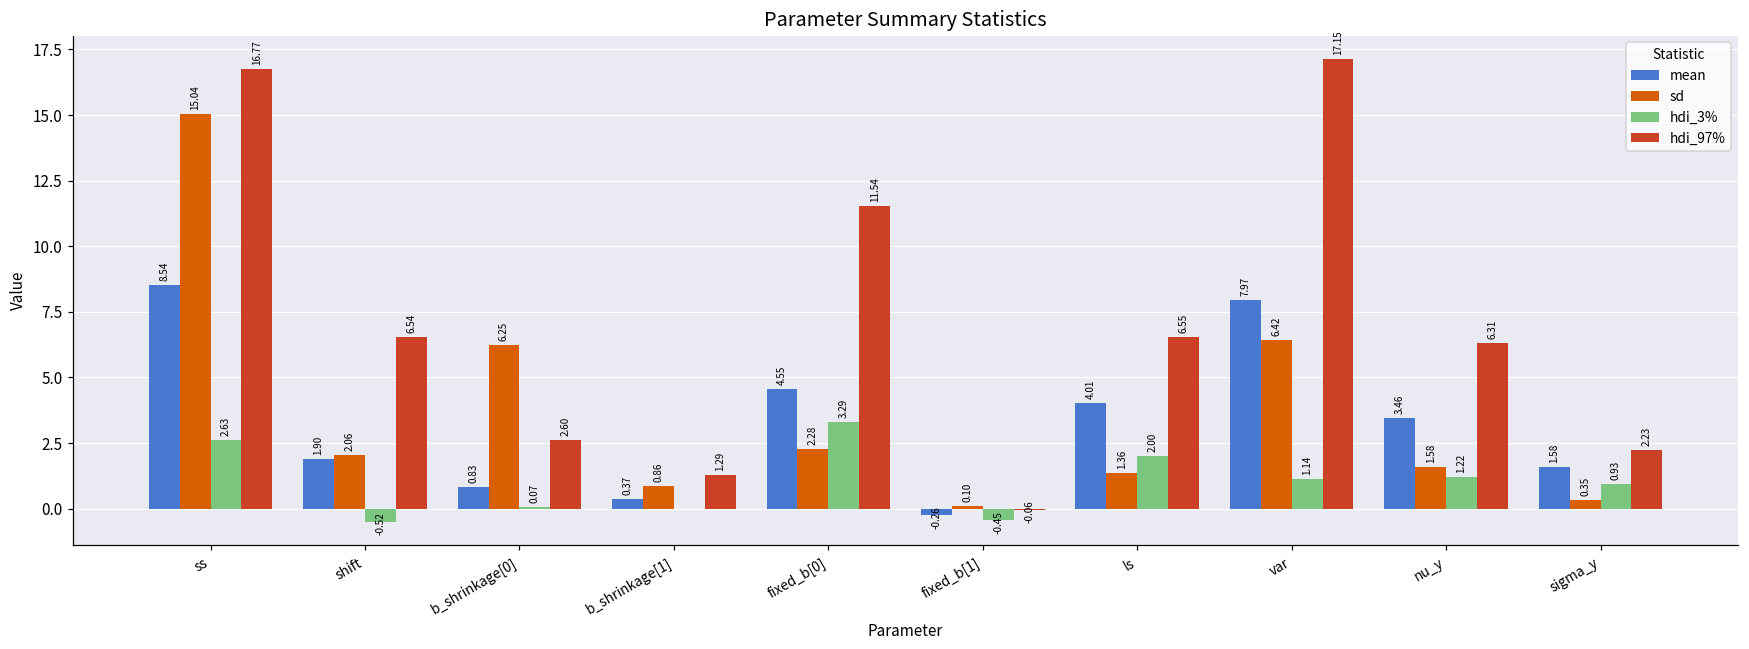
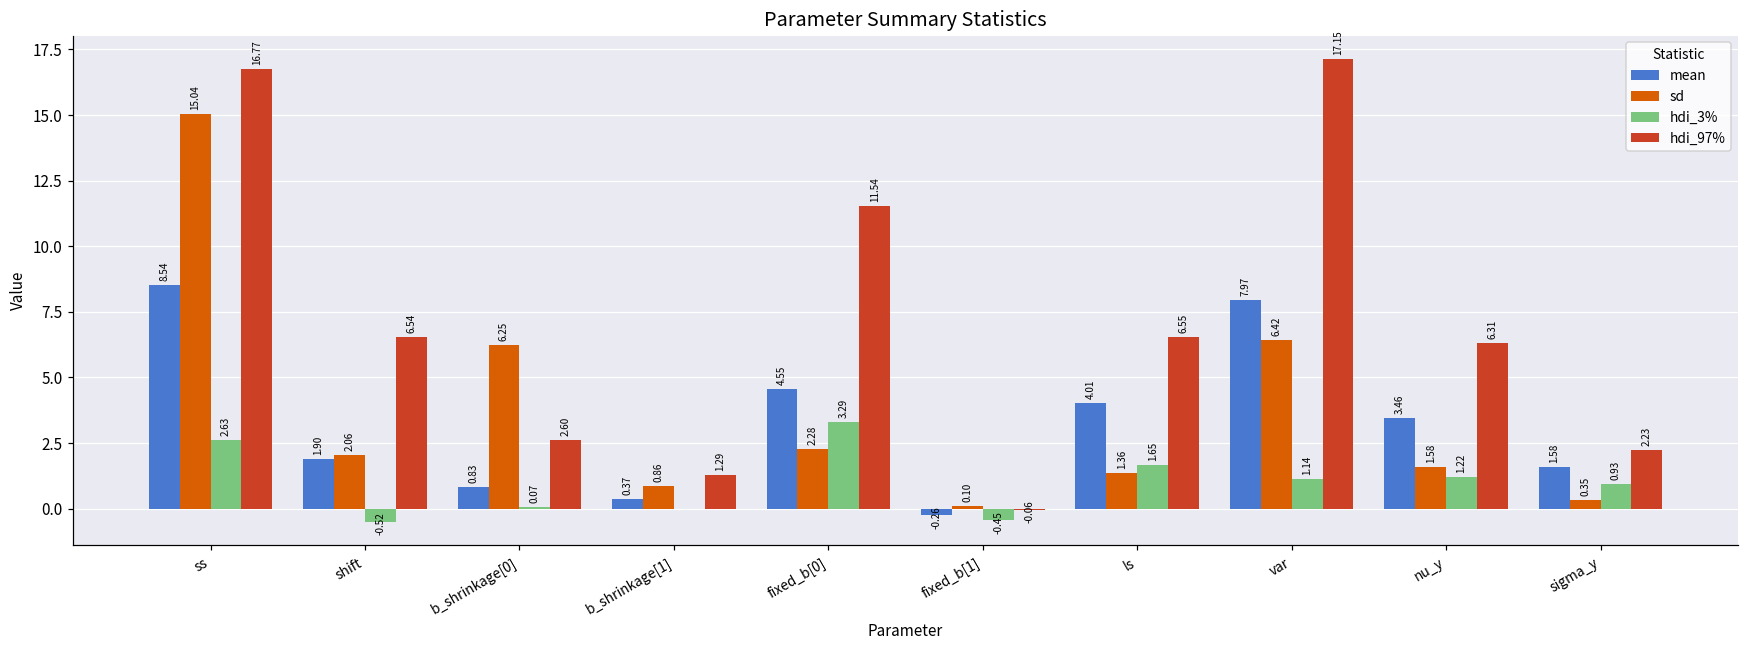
  {
    "mean": {
      "ss": 8.54,
      "shift": 1.90,
      "b_shrinkage[0]": 0.83,
      "b_shrinkage[1]": 0.37,
      "fixed_b[0]": 4.55,
      "fixed_b[1]": -0.26,
      "ls": 4.01,
      "var": 7.97,
      "nu_y": 3.46,
      "sigma_y": 1.58
    },
    "hdi_3%": {
      "ss": 2.63,
      "shift": -0.52,
      "b_shrinkage[0]": 0.07,
      "fixed_b[0]": 3.29,
      "fixed_b[1]": -0.45,
-     "ls": 2.00,
+     "ls": 1.65,
      "var": 1.14,
      "nu_y": 1.22,
      "sigma_y": 0.93
    }
  }
